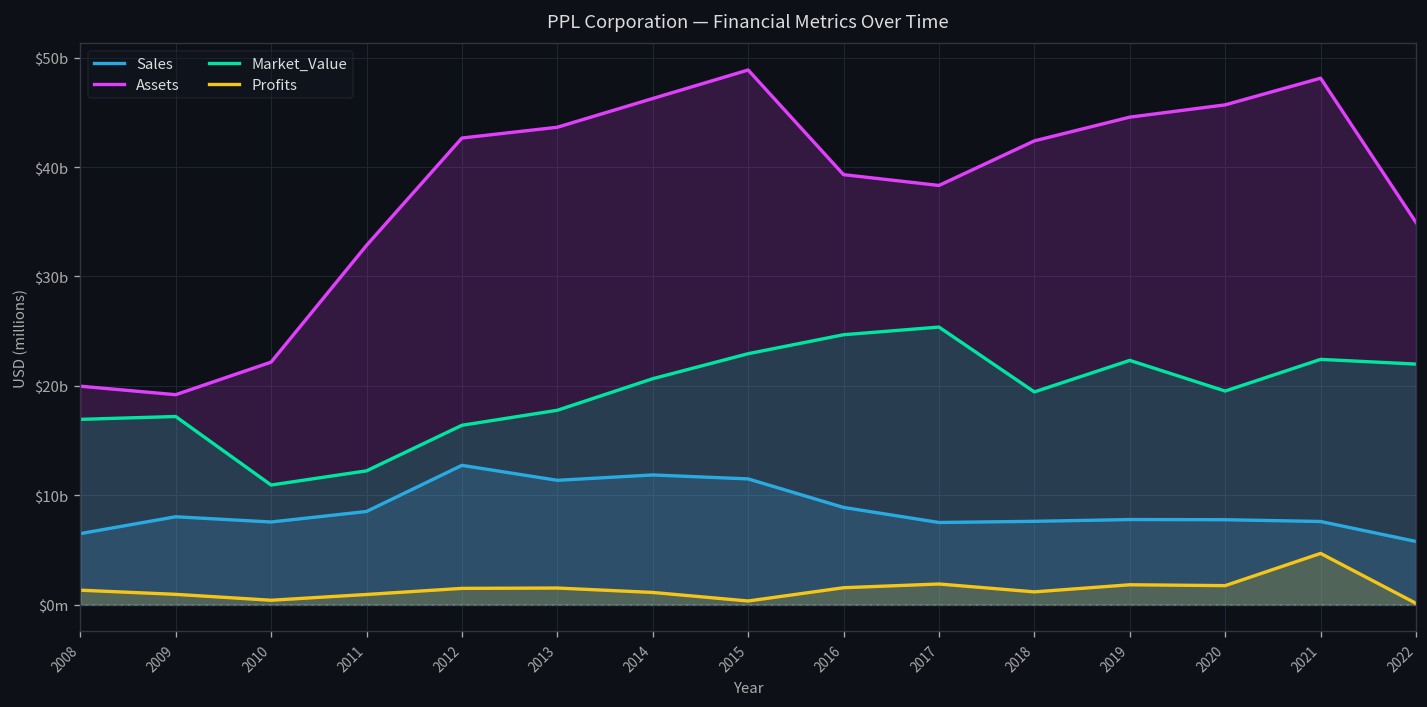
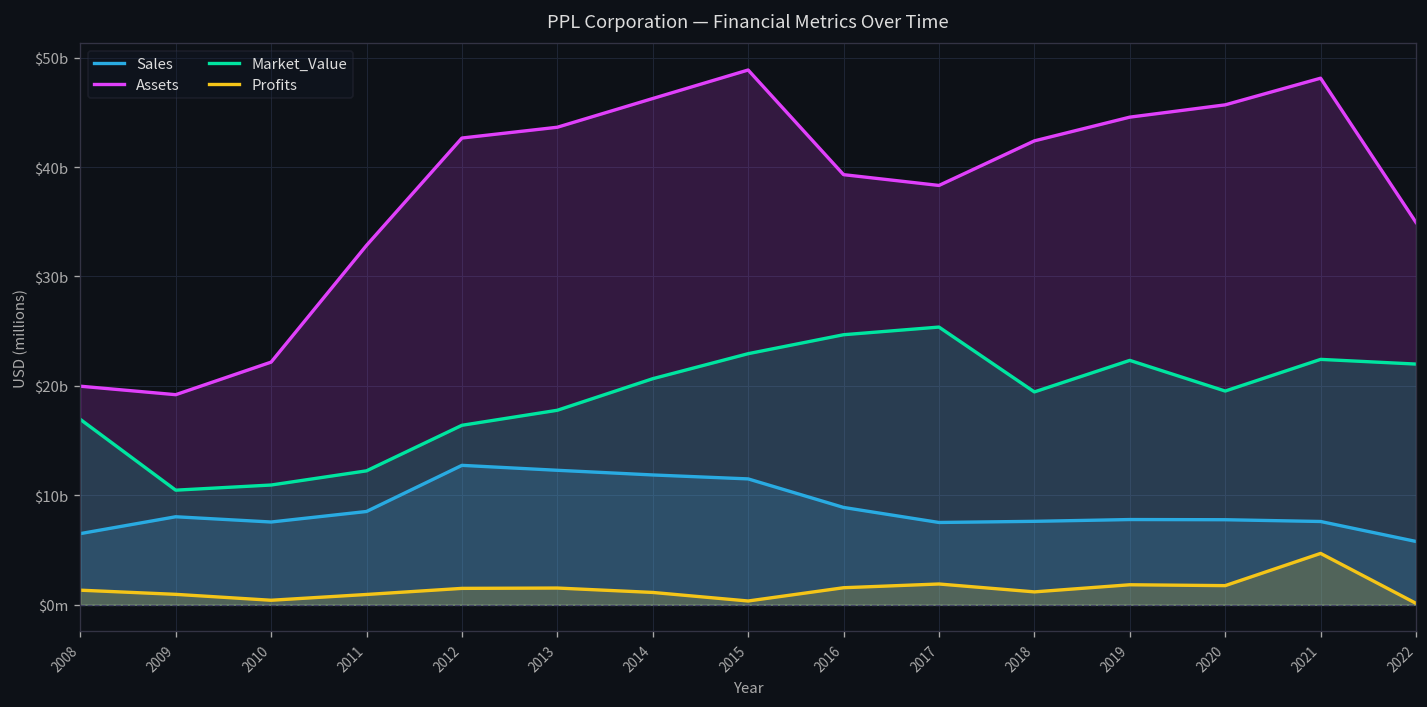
  {
    "Sales": {
      "2008": "$7b",
      "2009": "$8b",
      "2010": "$8b",
      "2011": "$9b",
      "2012": "$13b",
-     "2013": "$11b",
+     "2013": "$12b",
      "2014": "$12b",
      "2015": "$11b",
      "2016": "$9b",
      "2017": "$8b",
      "2018": "$8b",
      "2019": "$8b",
      "2020": "$8b",
      "2021": "$8b",
      "2022": "$6b"
    },
    "Assets": {
      "2008": "$20b",
      "2009": "$19b",
      "2010": "$22b",
      "2011": "$33b",
      "2012": "$43b",
      "2013": "$44b",
      "2014": "$46b",
      "2015": "$49b",
      "2016": "$39b",
      "2017": "$38b",
      "2018": "$42b",
      "2019": "$45b",
      "2020": "$46b",
      "2021": "$48b",
      "2022": "$35b"
    },
    "Market_Value": {
      "2008": "$17b",
-     "2009": "$17b",
+     "2009": "$10b",
      "2010": "$11b",
      "2011": "$12b",
      "2012": "$16b",
      "2013": "$18b",
      "2014": "$21b",
      "2015": "$23b",
      "2016": "$25b",
      "2017": "$25b",
      "2018": "$19b",
      "2019": "$22b",
      "2020": "$20b",
      "2021": "$22b",
      "2022": "$22b"
    },
    "Profits": {
      "2008": "$1b",
      "2009": "$1b",
      "2010": "$0b",
      "2011": "$1b",
      "2012": "$1b",
      "2013": "$2b",
      "2014": "$1b",
      "2015": "$0b",
      "2016": "$2b",
      "2017": "$2b",
      "2018": "$1b",
      "2019": "$2b",
      "2020": "$2b",
      "2021": "$5b",
      "2022": "$0b"
    }
  }
